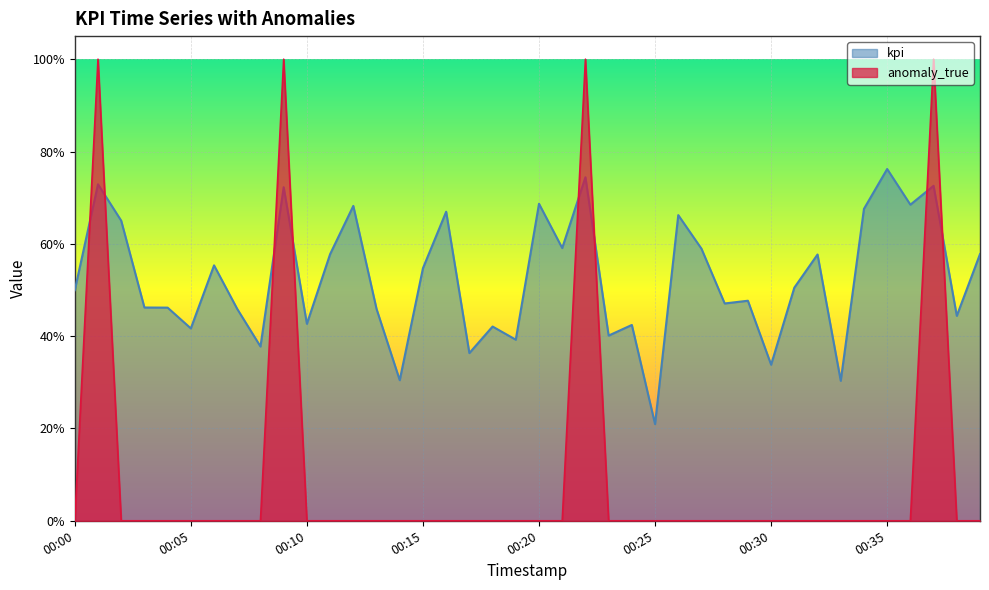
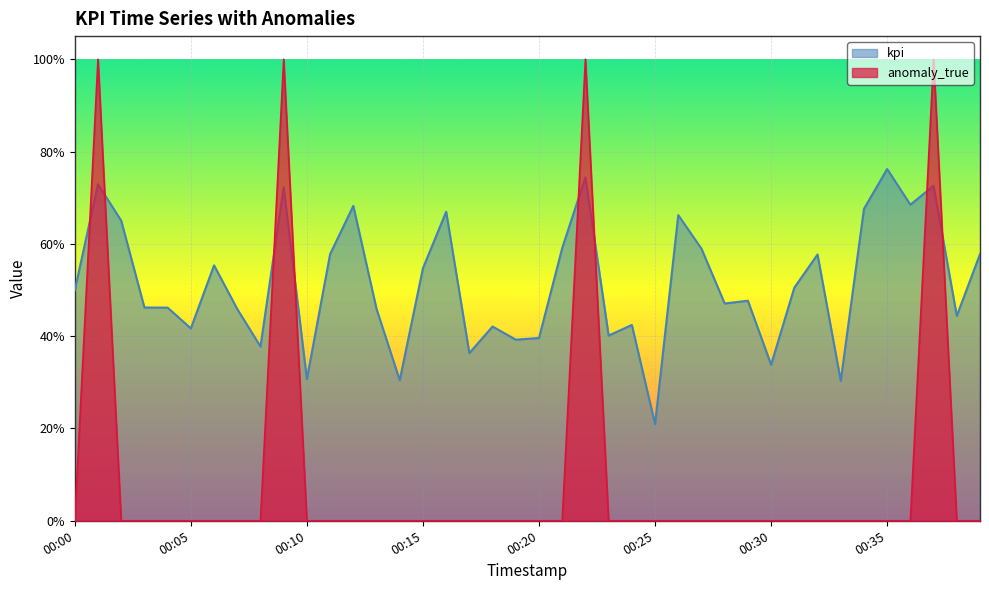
  {
    "kpi": {
      "00:00": "50%",
      "00:05": "42%",
-     "00:10": "43%",
+     "00:10": "31%",
      "00:15": "55%",
-     "00:20": "69%",
+     "00:20": "40%",
      "00:25": "21%",
      "00:30": "34%",
      "00:35": "76%"
    },
    "anomaly_true": {
      "00:00": "0%",
      "00:05": "0%",
      "00:10": "0%",
      "00:15": "0%",
      "00:20": "0%",
      "00:25": "0%",
      "00:30": "0%",
      "00:35": "0%"
    }
  }
